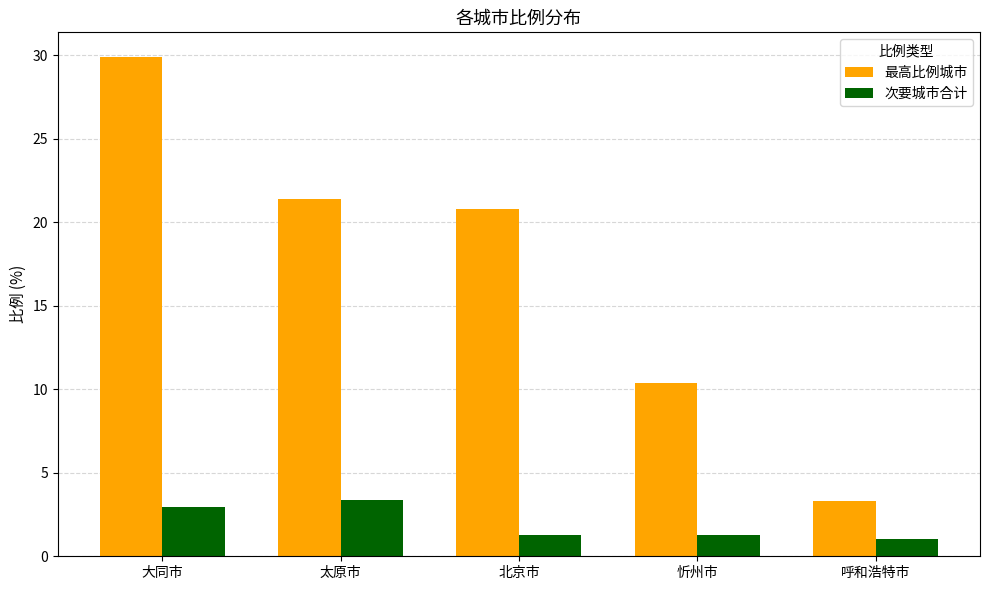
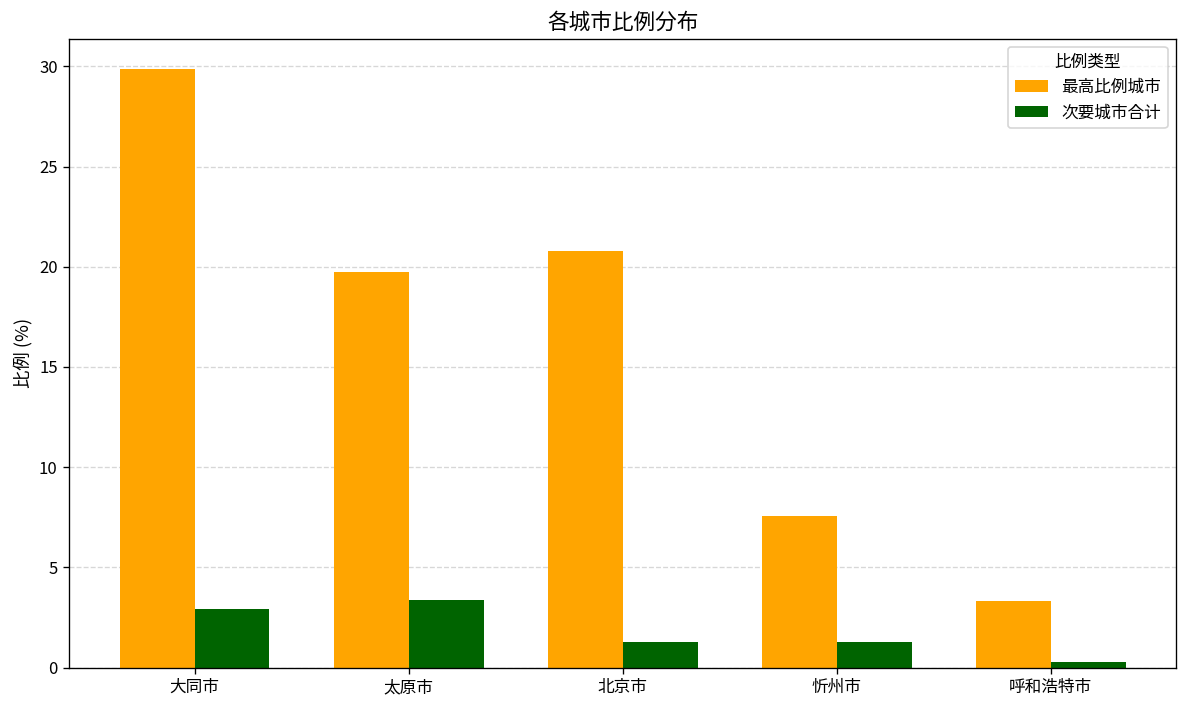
  {
    "最高比例城市": {
      "大同市": 29.9,
-     "太原市": 21.4,
+     "太原市": 19.8,
      "北京市": 20.8,
-     "忻州市": 10.4,
+     "忻州市": 7.6,
      "呼和浩特市": 3.3
    },
    "次要城市合计": {
      "大同市": 2.9,
      "太原市": 3.4,
      "北京市": 1.3,
      "忻州市": 1.3,
-     "呼和浩特市": 1.0
+     "呼和浩特市": 0.3
    }
  }
